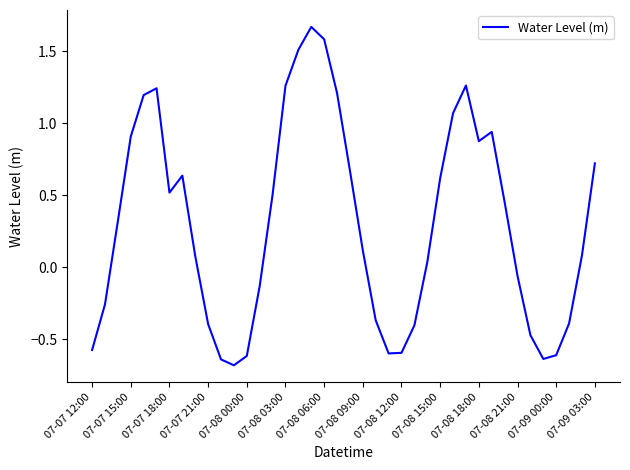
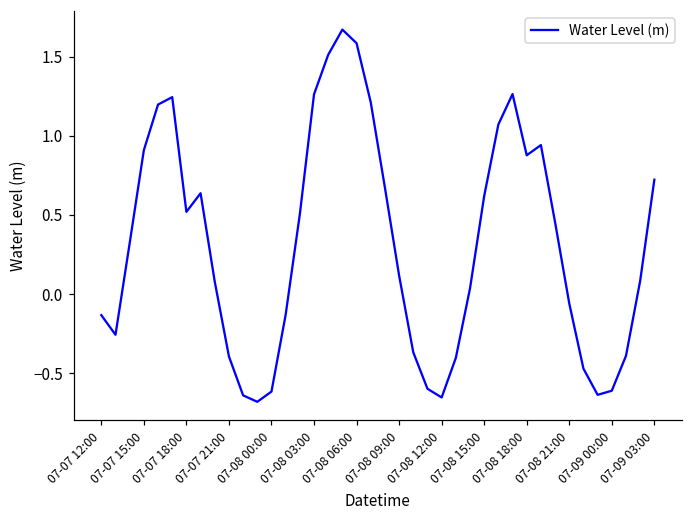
  {
-   "07-07 12:00": -0.57,
+   "07-07 12:00": -0.13,
    "07-07 15:00": 0.91,
    "07-07 18:00": 0.52,
    "07-07 21:00": -0.39,
    "07-08 00:00": -0.62,
    "07-08 03:00": 1.26,
    "07-08 06:00": 1.58,
    "07-08 09:00": 0.12,
-   "07-08 12:00": -0.59,
+   "07-08 12:00": -0.65,
    "07-08 15:00": 0.62,
    "07-08 18:00": 0.88,
    "07-08 21:00": -0.06,
    "07-09 00:00": -0.61,
    "07-09 03:00": 0.72
  }
